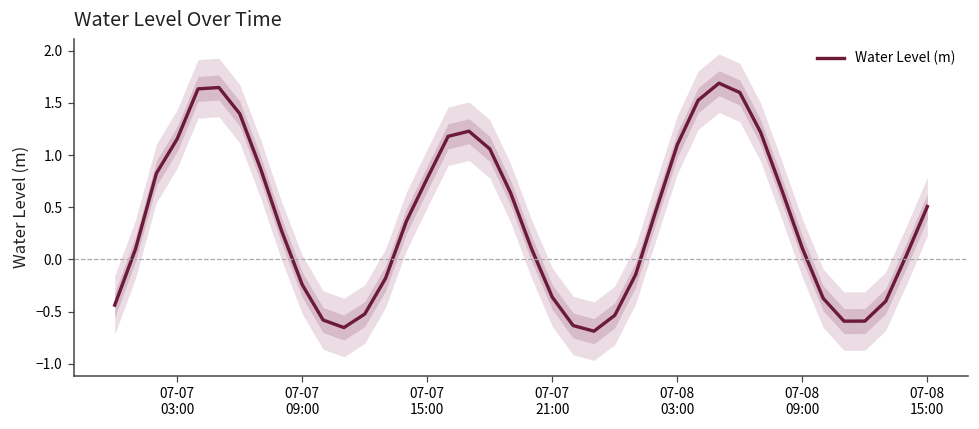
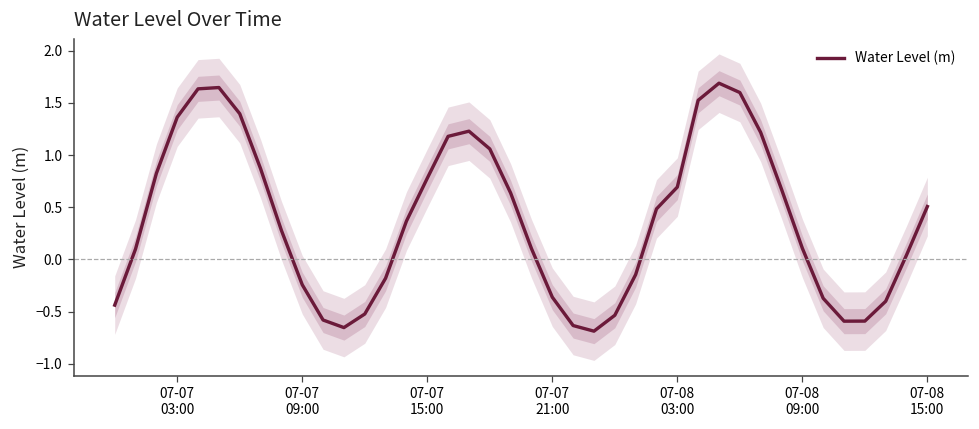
  {
    "Water Level (m)": {
-     "07-07 03:00": 1.2,
+     "07-07 03:00": 1.4,
      "07-07 09:00": -0.2,
      "07-07 15:00": 0.8,
      "07-07 21:00": -0.4,
-     "07-08 03:00": 1.1,
+     "07-08 03:00": 0.7,
      "07-08 09:00": 0.1,
      "07-08 15:00": 0.5
    }
  }
